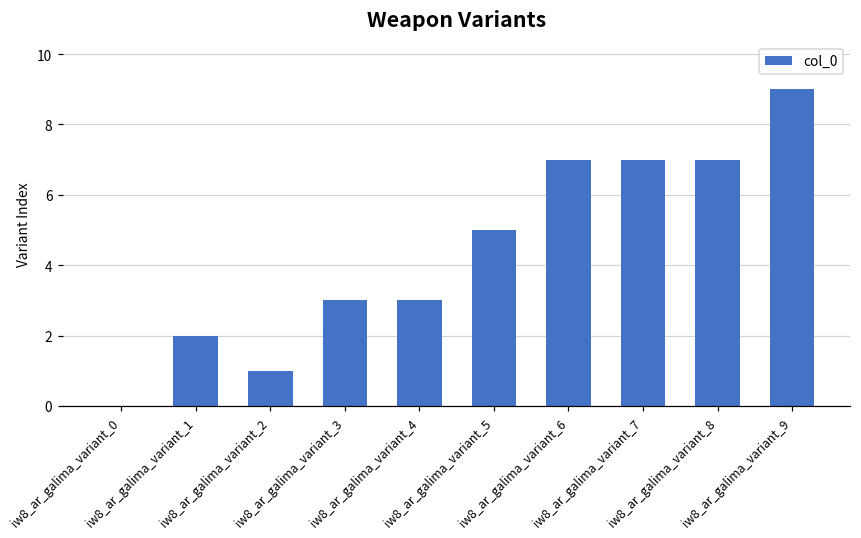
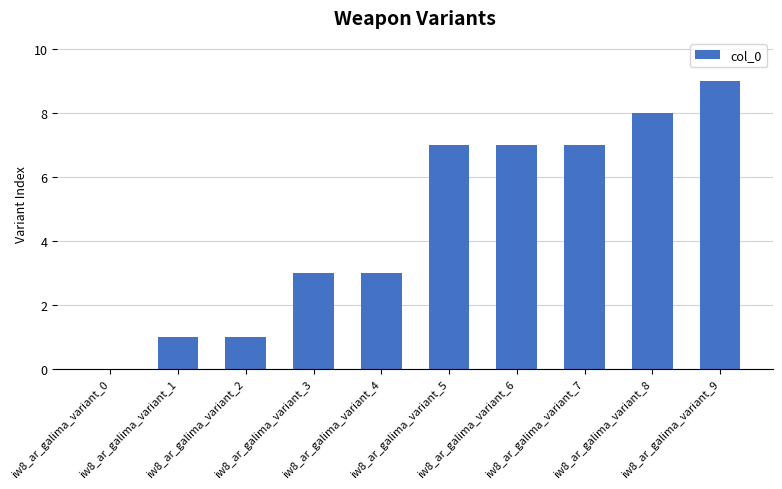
  {
    "iw8_ar_galima_variant_0": 0,
-   "iw8_ar_galima_variant_1": 2,
+   "iw8_ar_galima_variant_1": 1,
    "iw8_ar_galima_variant_2": 1,
    "iw8_ar_galima_variant_3": 3,
    "iw8_ar_galima_variant_4": 3,
-   "iw8_ar_galima_variant_5": 5,
+   "iw8_ar_galima_variant_5": 7,
    "iw8_ar_galima_variant_6": 7,
    "iw8_ar_galima_variant_7": 7,
-   "iw8_ar_galima_variant_8": 7,
+   "iw8_ar_galima_variant_8": 8,
    "iw8_ar_galima_variant_9": 9
  }
